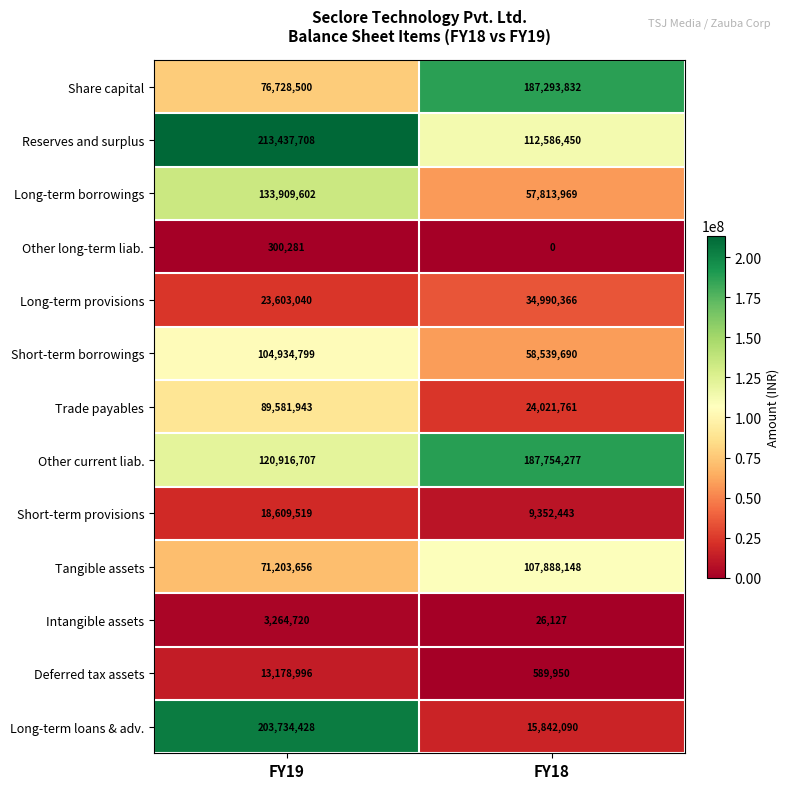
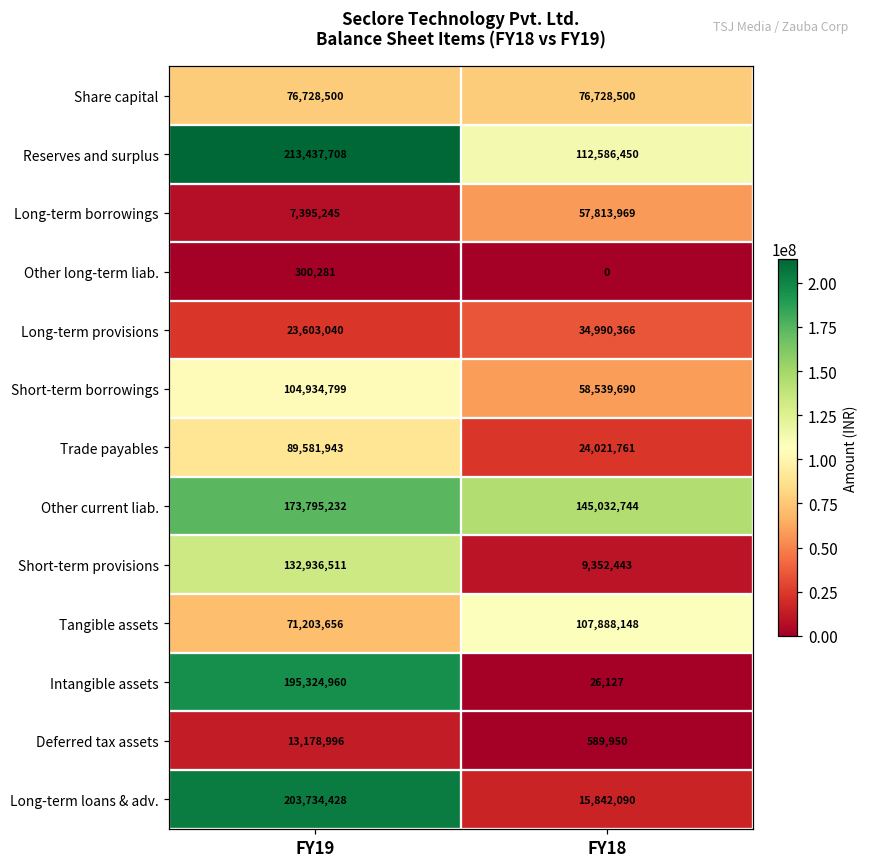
  {
    "Share capital": {
      "FY19": "76,728,500",
-     "FY18": "187,293,832"
+     "FY18": "76,728,500"
    },
    "Reserves and surplus": {
      "FY19": "213,437,708",
      "FY18": "112,586,450"
    },
    "Long-term borrowings": {
-     "FY19": "133,909,602",
+     "FY19": "7,395,245",
      "FY18": "57,813,969"
    },
    "Other long-term liab.": {
      "FY19": "300,281",
      "FY18": "0"
    },
    "Long-term provisions": {
      "FY19": "23,603,040",
      "FY18": "34,990,366"
    },
    "Short-term borrowings": {
      "FY19": "104,934,799",
      "FY18": "58,539,690"
    },
    "Trade payables": {
      "FY19": "89,581,943",
      "FY18": "24,021,761"
    },
    "Other current liab.": {
-     "FY19": "120,916,707",
-     "FY18": "187,754,277"
+     "FY19": "173,795,232",
+     "FY18": "145,032,744"
    },
    "Short-term provisions": {
-     "FY19": "18,609,519",
+     "FY19": "132,936,511",
      "FY18": "9,352,443"
    },
    "Tangible assets": {
      "FY19": "71,203,656",
      "FY18": "107,888,148"
    },
    "Intangible assets": {
-     "FY19": "3,264,720",
+     "FY19": "195,324,960",
      "FY18": "26,127"
    },
    "Deferred tax assets": {
      "FY19": "13,178,996",
      "FY18": "589,950"
    },
    "Long-term loans & adv.": {
      "FY19": "203,734,428",
      "FY18": "15,842,090"
    }
  }
